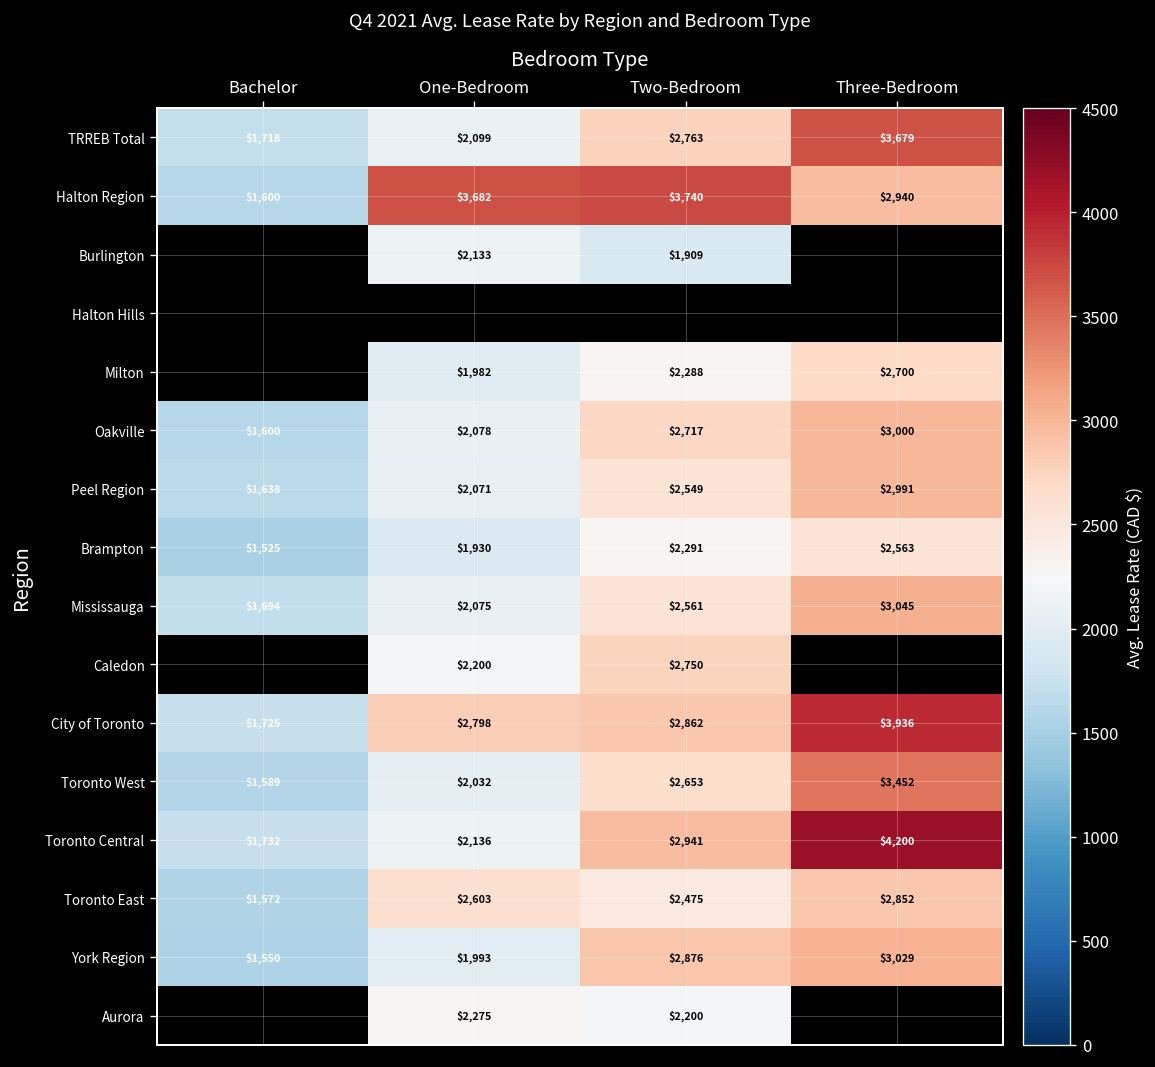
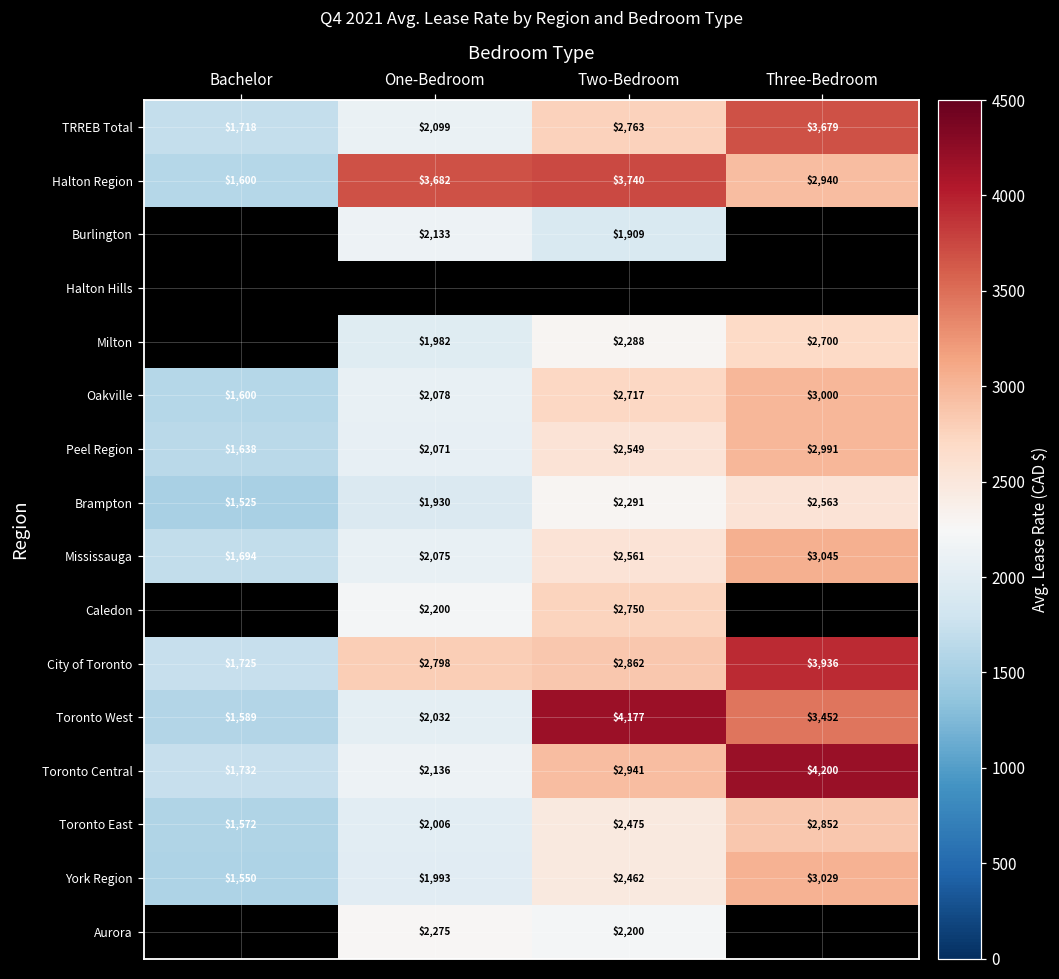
  {
    "TRREB Total": {
      "Bachelor": "$1,718",
      "One-Bedroom": "$2,099",
      "Two-Bedroom": "$2,763",
      "Three-Bedroom": "$3,679"
    },
    "Halton Region": {
      "Bachelor": "$1,600",
      "One-Bedroom": "$3,682",
      "Two-Bedroom": "$3,740",
      "Three-Bedroom": "$2,940"
    },
    "Burlington": {
      "One-Bedroom": "$2,133",
      "Two-Bedroom": "$1,909"
    },
    "Milton": {
      "One-Bedroom": "$1,982",
      "Two-Bedroom": "$2,288",
      "Three-Bedroom": "$2,700"
    },
    "Oakville": {
      "Bachelor": "$1,600",
      "One-Bedroom": "$2,078",
      "Two-Bedroom": "$2,717",
      "Three-Bedroom": "$3,000"
    },
    "Peel Region": {
      "Bachelor": "$1,638",
      "One-Bedroom": "$2,071",
      "Two-Bedroom": "$2,549",
      "Three-Bedroom": "$2,991"
    },
    "Brampton": {
      "Bachelor": "$1,525",
      "One-Bedroom": "$1,930",
      "Two-Bedroom": "$2,291",
      "Three-Bedroom": "$2,563"
    },
    "Mississauga": {
      "Bachelor": "$1,694",
      "One-Bedroom": "$2,075",
      "Two-Bedroom": "$2,561",
      "Three-Bedroom": "$3,045"
    },
    "Caledon": {
      "One-Bedroom": "$2,200",
      "Two-Bedroom": "$2,750"
    },
    "City of Toronto": {
      "Bachelor": "$1,725",
      "One-Bedroom": "$2,798",
      "Two-Bedroom": "$2,862",
      "Three-Bedroom": "$3,936"
    },
    "Toronto West": {
      "Bachelor": "$1,589",
      "One-Bedroom": "$2,032",
-     "Two-Bedroom": "$2,653",
+     "Two-Bedroom": "$4,177",
      "Three-Bedroom": "$3,452"
    },
    "Toronto Central": {
      "Bachelor": "$1,732",
      "One-Bedroom": "$2,136",
      "Two-Bedroom": "$2,941",
      "Three-Bedroom": "$4,200"
    },
    "Toronto East": {
      "Bachelor": "$1,572",
-     "One-Bedroom": "$2,603",
+     "One-Bedroom": "$2,006",
      "Two-Bedroom": "$2,475",
      "Three-Bedroom": "$2,852"
    },
    "York Region": {
      "Bachelor": "$1,550",
      "One-Bedroom": "$1,993",
-     "Two-Bedroom": "$2,876",
+     "Two-Bedroom": "$2,462",
      "Three-Bedroom": "$3,029"
    },
    "Aurora": {
      "One-Bedroom": "$2,275",
      "Two-Bedroom": "$2,200"
    }
  }
